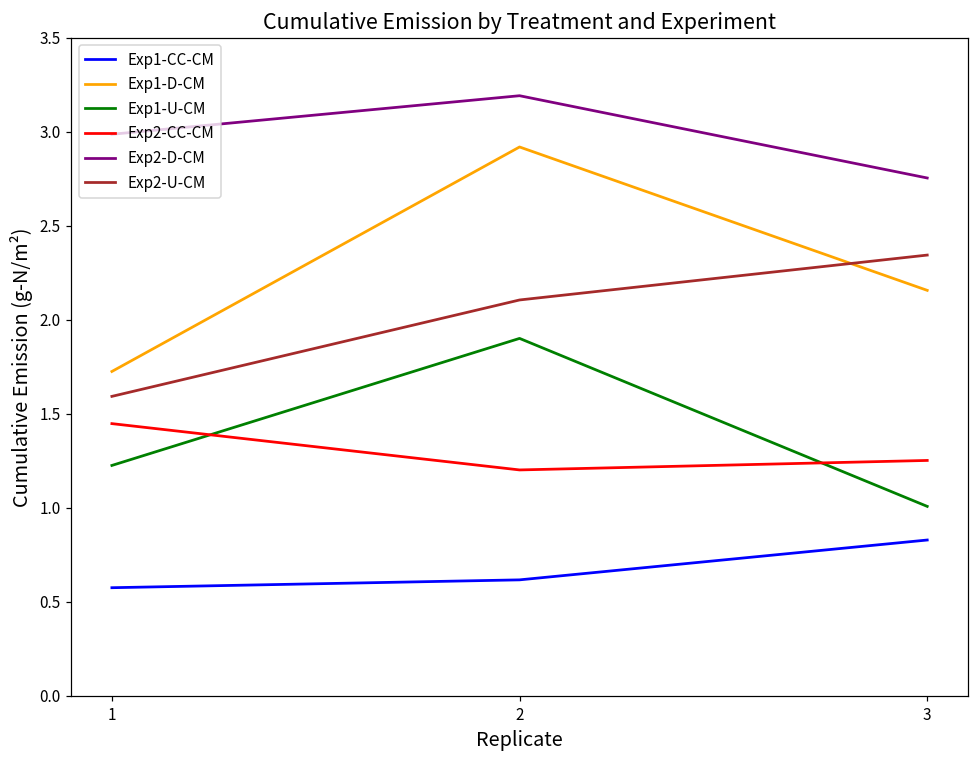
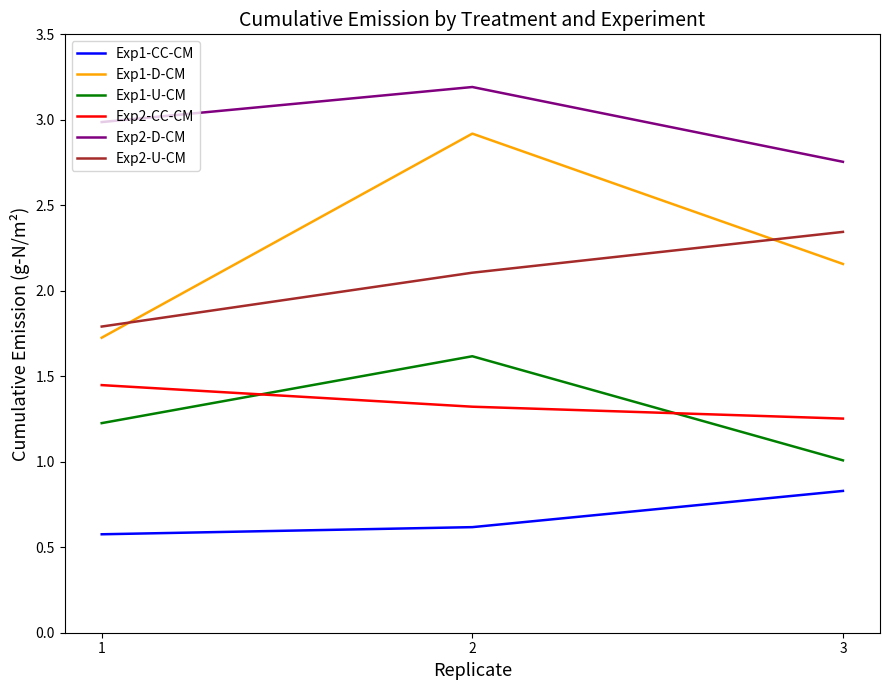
  {
    "Exp1-CC-CM": {
      "1": 0.58,
      "2": 0.62,
      "3": 0.83
    },
    "Exp1-D-CM": {
      "1": 1.73,
      "2": 2.92,
      "3": 2.16
    },
    "Exp1-U-CM": {
      "1": 1.23,
-     "2": 1.90,
+     "2": 1.62,
      "3": 1.01
    },
    "Exp2-CC-CM": {
      "1": 1.45,
-     "2": 1.20,
+     "2": 1.32,
      "3": 1.25
    },
    "Exp2-D-CM": {
      "2": 3.19,
      "3": 2.75
    },
    "Exp2-U-CM": {
-     "1": 1.59,
+     "1": 1.79,
      "2": 2.11,
      "3": 2.34
    }
  }
